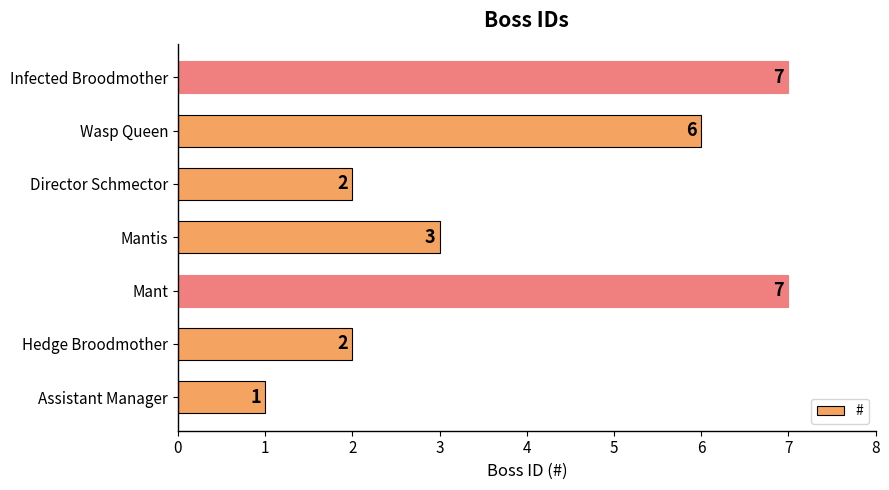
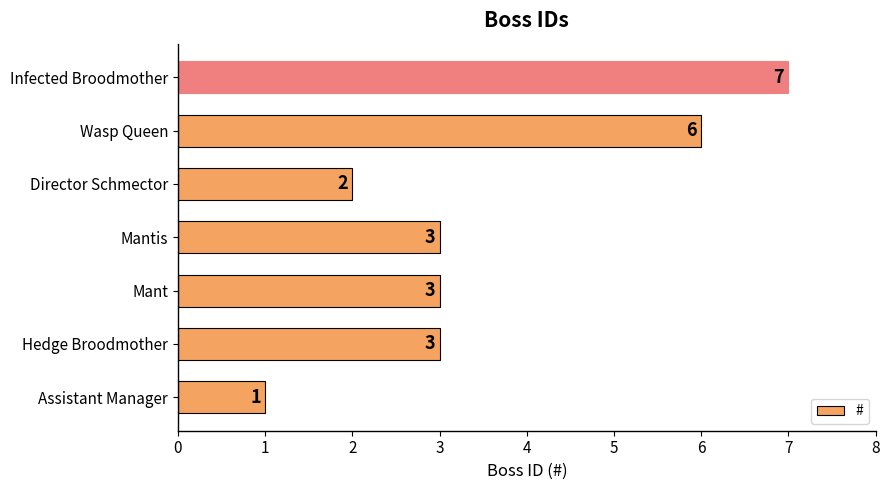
  {
    "Infected Broodmother": 7,
    "Wasp Queen": 6,
    "Director Schmector": 2,
    "Mantis": 3,
-   "Mant": 7,
-   "Hedge Broodmother": 2,
+   "Mant": 3,
+   "Hedge Broodmother": 3,
    "Assistant Manager": 1
  }
